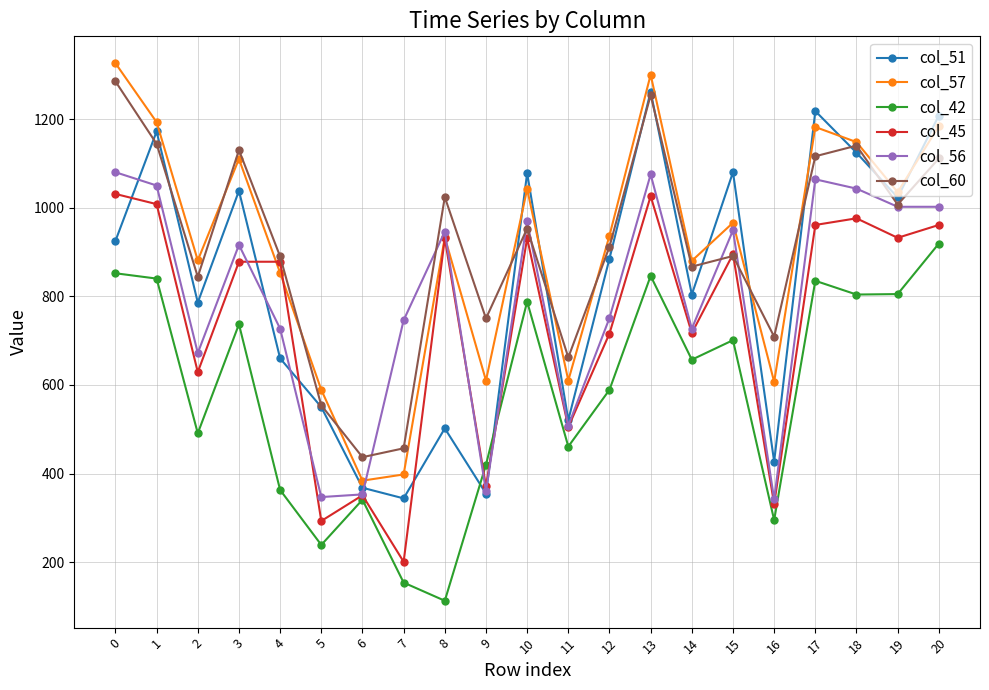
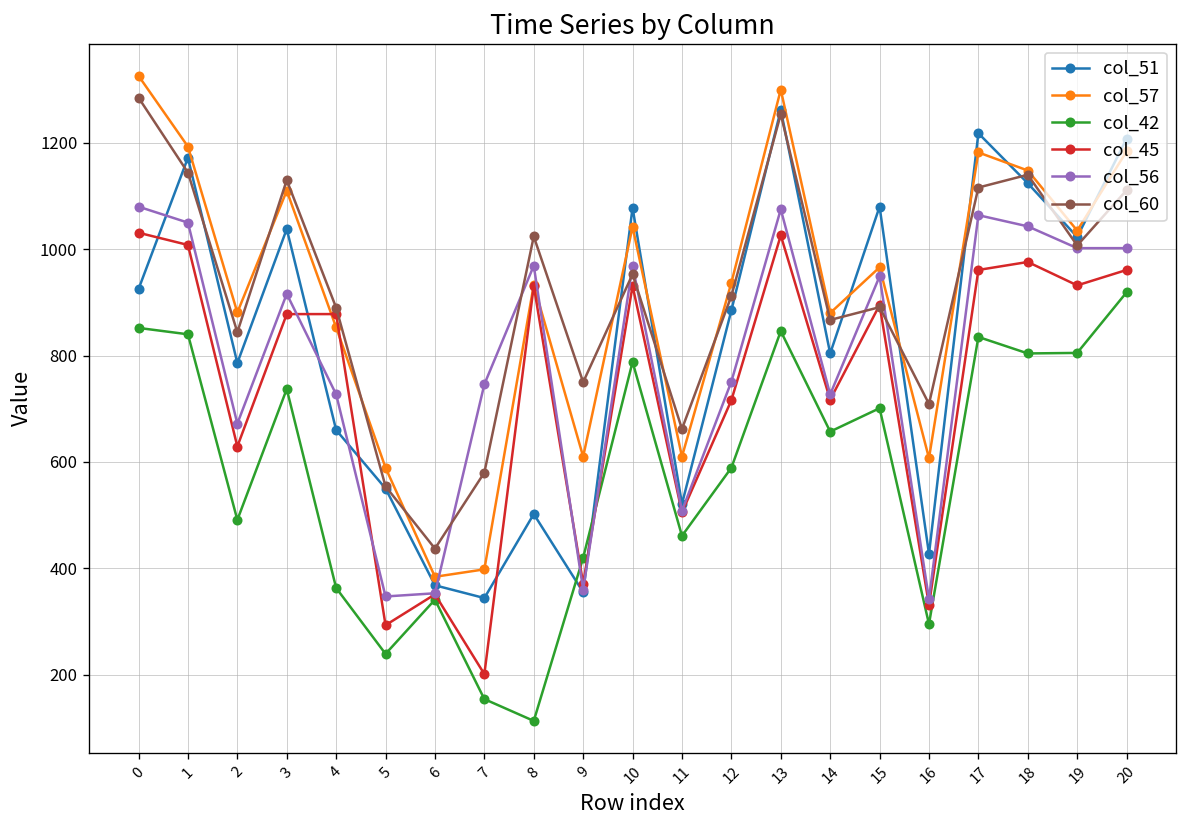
  {
    "col_51": {
      "0": 930,
      "1": 1170,
      "2": 790,
      "3": 1040,
      "4": 660,
      "6": 370,
      "7": 340,
      "8": 500,
      "10": 1080,
      "11": 520,
      "12": 890,
      "13": 1260,
      "14": 800,
      "15": 1080,
      "16": 430,
      "17": 1220,
      "18": 1120,
      "19": 1020
    },
    "col_57": {
      "0": 1330,
      "1": 1190,
      "2": 880,
      "3": 1110,
      "4": 850,
      "5": 590,
      "6": 380,
      "7": 400,
      "9": 610,
      "10": 1040,
      "11": 610,
      "12": 940,
      "13": 1300,
      "14": 880,
      "15": 970,
      "16": 610,
      "17": 1180,
      "18": 1150
    },
    "col_42": {
      "0": 850,
      "1": 840,
      "2": 490,
      "3": 740,
      "4": 360,
      "5": 240,
      "6": 340,
      "7": 150,
      "8": 110,
      "9": 420,
      "10": 790,
      "11": 460,
      "12": 590,
      "13": 850,
      "14": 660,
      "15": 700,
      "16": 300,
      "17": 840,
      "18": 800,
      "19": 810,
      "20": 920
    },
    "col_45": {
      "0": 1030,
      "1": 1010,
      "2": 630,
      "3": 880,
      "4": 880,
      "5": 290,
      "7": 200,
      "9": 370,
      "10": 930,
      "12": 720,
      "13": 1030,
      "14": 720,
      "16": 330,
      "17": 960,
      "18": 980,
      "19": 930,
      "20": 960
    },
    "col_56": {
      "0": 1080,
      "1": 1050,
      "2": 670,
      "3": 920,
      "4": 730,
      "5": 350,
      "7": 750,
-     "8": 950,
+     "8": 970,
      "10": 970,
      "12": 750,
      "13": 1080,
      "14": 730,
      "15": 950,
      "16": 340,
      "17": 1060,
      "18": 1040,
      "20": 1000
    },
    "col_60": {
      "0": 1290,
      "1": 1140,
      "2": 840,
      "3": 1130,
      "4": 890,
      "6": 440,
-     "7": 460,
+     "7": 580,
      "8": 1020,
      "9": 750,
      "10": 950,
      "11": 660,
      "12": 910,
      "13": 1250,
      "14": 870,
      "16": 710,
      "17": 1120,
      "18": 1140
    }
  }
